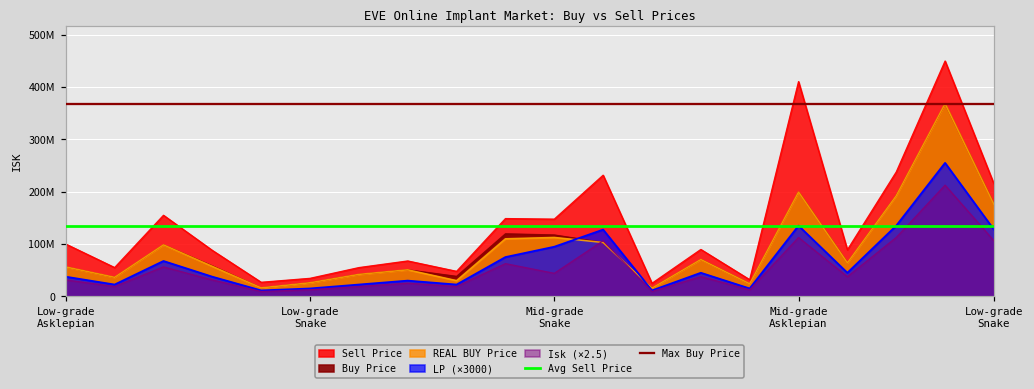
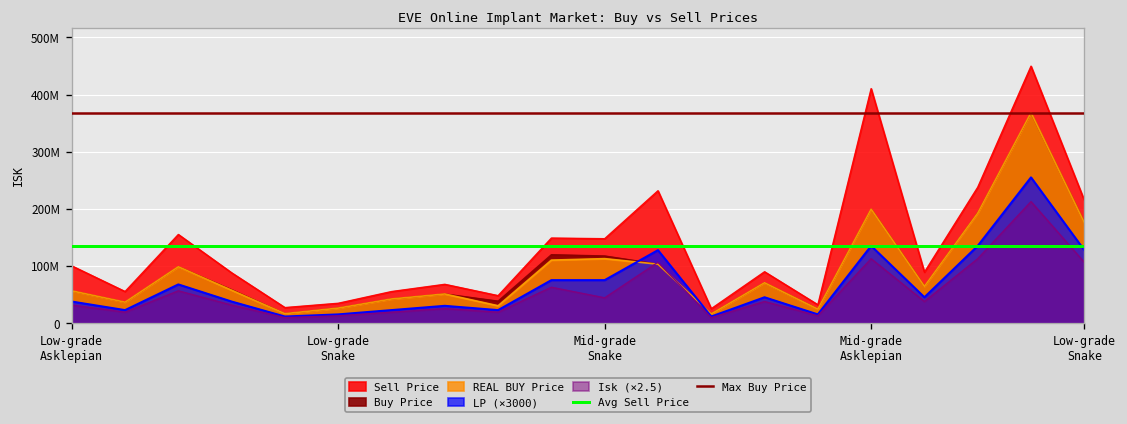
  {
    "Sell Price": {
      "Low-grade Asklepian": 100000000,
      "Mid-grade Snake": 150000000,
      "Mid-grade Asklepian": 410000000
    },
    "LP (×3000)": {
      "Low-grade Asklepian": 40000000,
-     "Mid-grade Snake": 90000000,
+     "Mid-grade Snake": 80000000,
      "Mid-grade Asklepian": 140000000
    },
    "Isk (×2.5)": {
      "Low-grade Asklepian": 30000000,
      "Mid-grade Snake": 40000000,
      "Mid-grade Asklepian": 110000000
    }
  }
